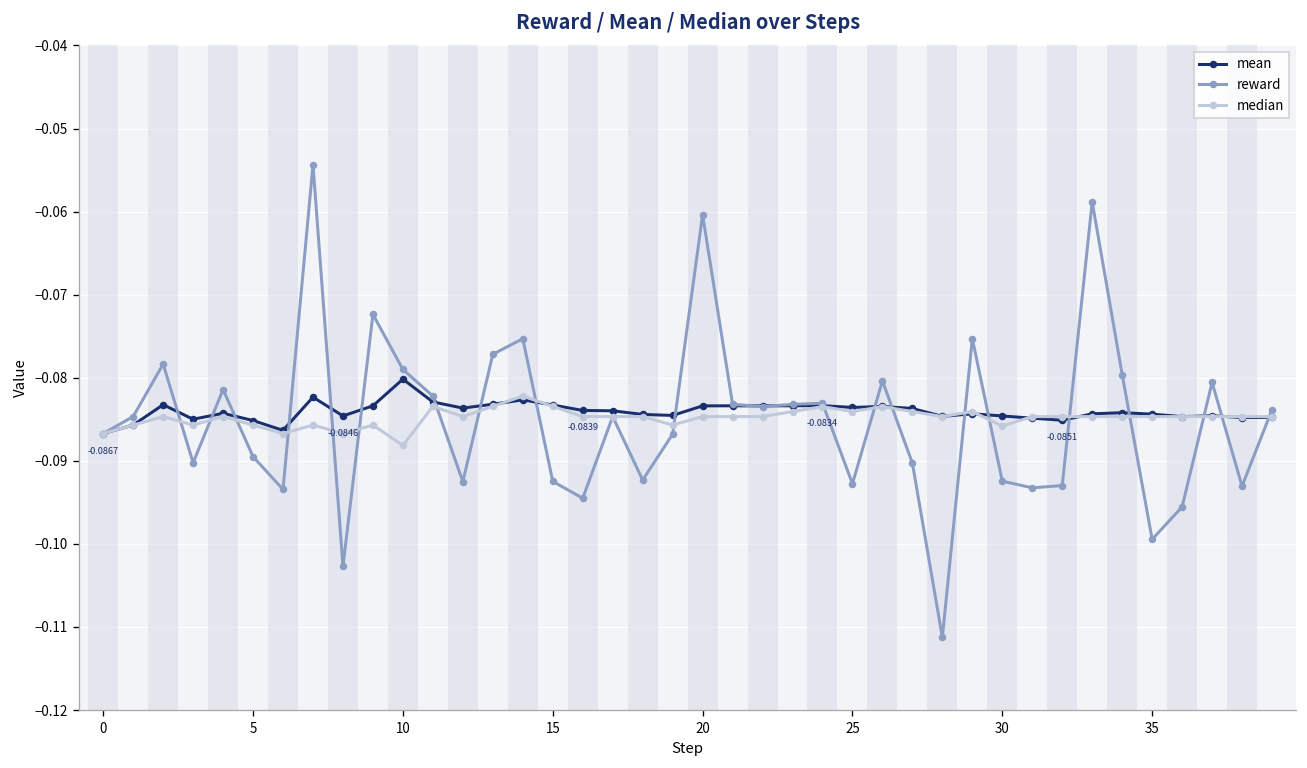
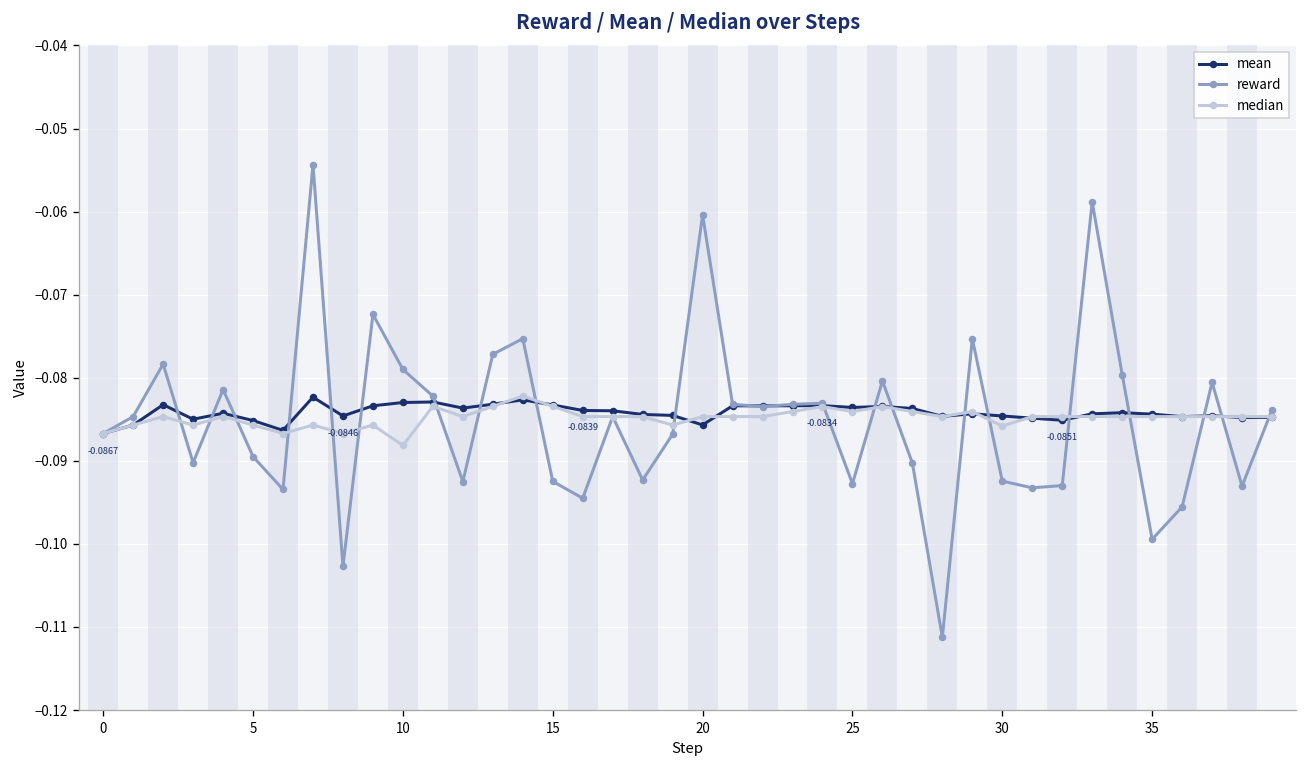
  {
    "mean": {
      "5": -0.085,
-     "10": -0.080,
-     "20": -0.083,
+     "10": -0.083,
+     "20": -0.086,
      "25": -0.084,
      "30": -0.085
    },
    "reward": {
      "5": -0.090,
      "10": -0.079,
      "15": -0.092,
      "20": -0.060,
      "25": -0.093,
      "30": -0.092,
      "35": -0.099
    },
    "median": {
      "5": -0.086,
      "10": -0.088,
      "20": -0.085,
      "25": -0.084,
      "30": -0.086
    }
  }
